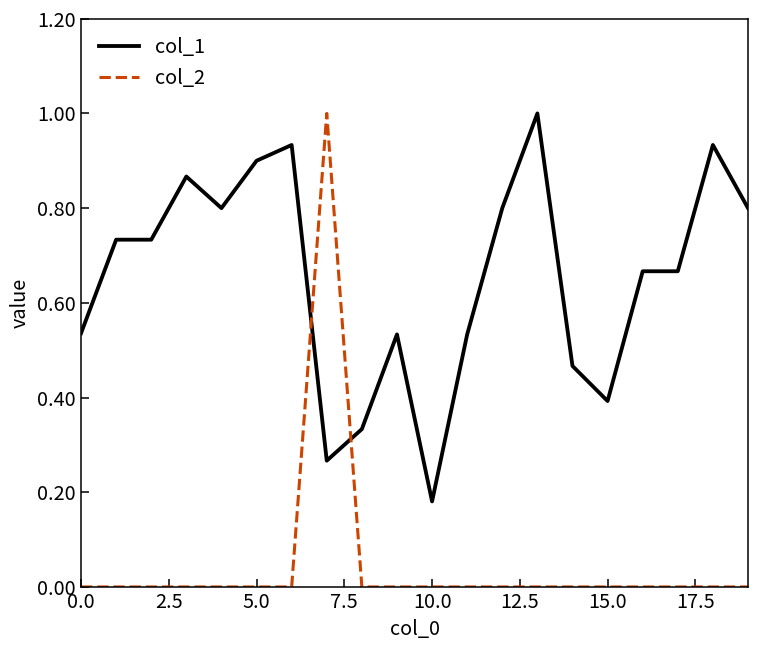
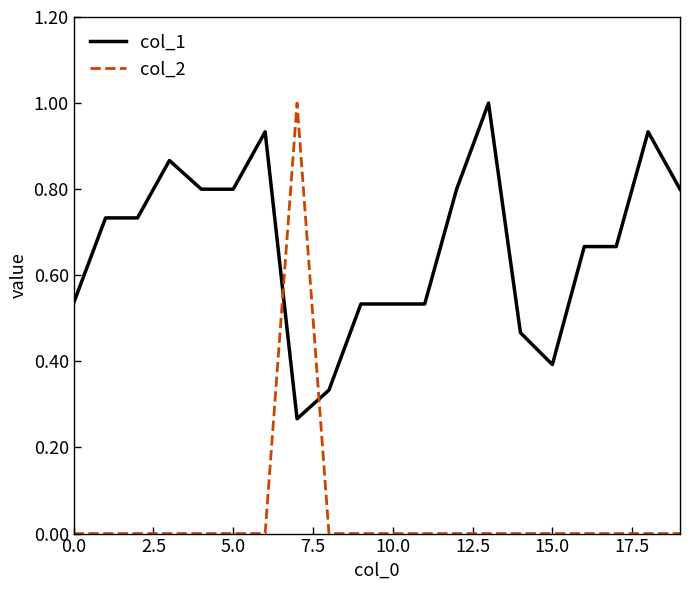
  {
    "col_1": {
      "0.0": 0.54,
-     "5.0": 0.9,
-     "10.0": 0.18,
+     "5.0": 0.8,
+     "10.0": 0.53,
      "15.0": 0.39
    },
    "col_2": {
      "0.0": 0.00,
      "5.0": 0.00,
      "10.0": 0.00,
      "15.0": 0.00
    }
  }
